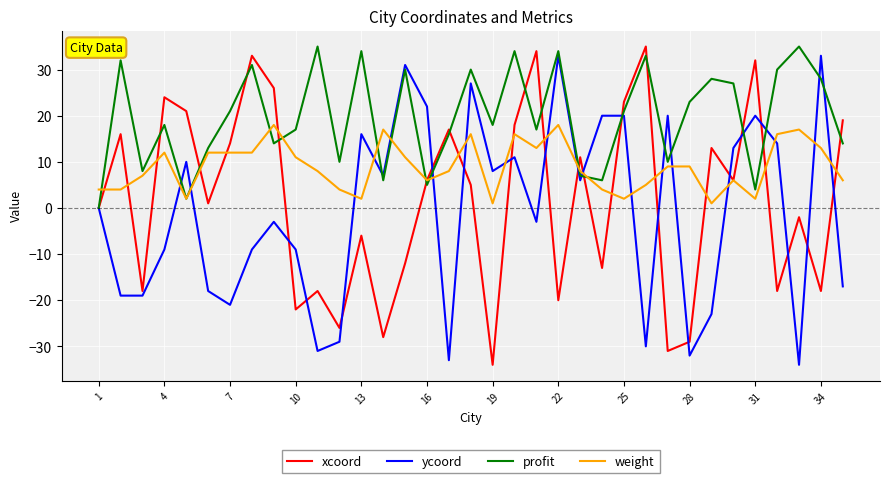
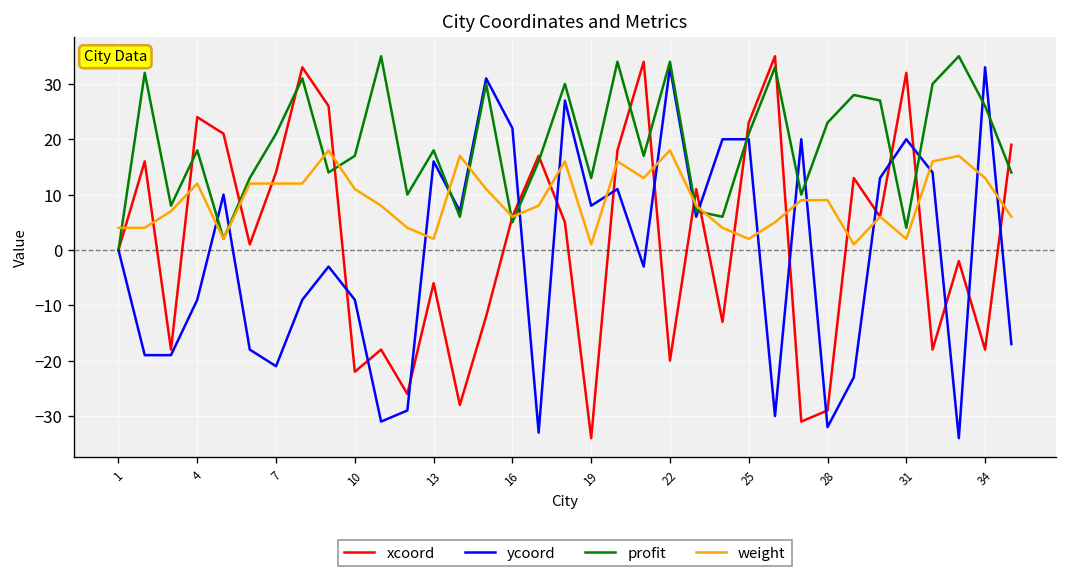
  {
    "xcoord": {
      "4": 24,
      "7": 14,
      "10": -22,
      "13": -6,
      "19": -34,
      "22": -20,
      "25": 23,
      "28": -29,
      "31": 32,
      "34": -18
    },
    "ycoord": {
      "4": -9,
      "7": -21,
      "10": -9,
      "13": 16,
      "16": 22,
      "19": 8,
      "22": 33,
      "25": 20,
      "28": -32,
      "31": 20,
      "34": 33
    },
    "profit": {
      "4": 18,
      "7": 21,
      "10": 17,
-     "13": 34,
+     "13": 18,
      "16": 5,
-     "19": 18,
+     "19": 13,
      "22": 34,
      "25": 21,
      "28": 23,
      "31": 4,
-     "34": 28
+     "34": 26
    },
    "weight": {
      "1": 4,
      "4": 12,
      "7": 12,
      "10": 11,
      "13": 2,
      "19": 1,
      "22": 18,
      "25": 2,
      "28": 9,
      "31": 2,
      "34": 13
    }
  }
